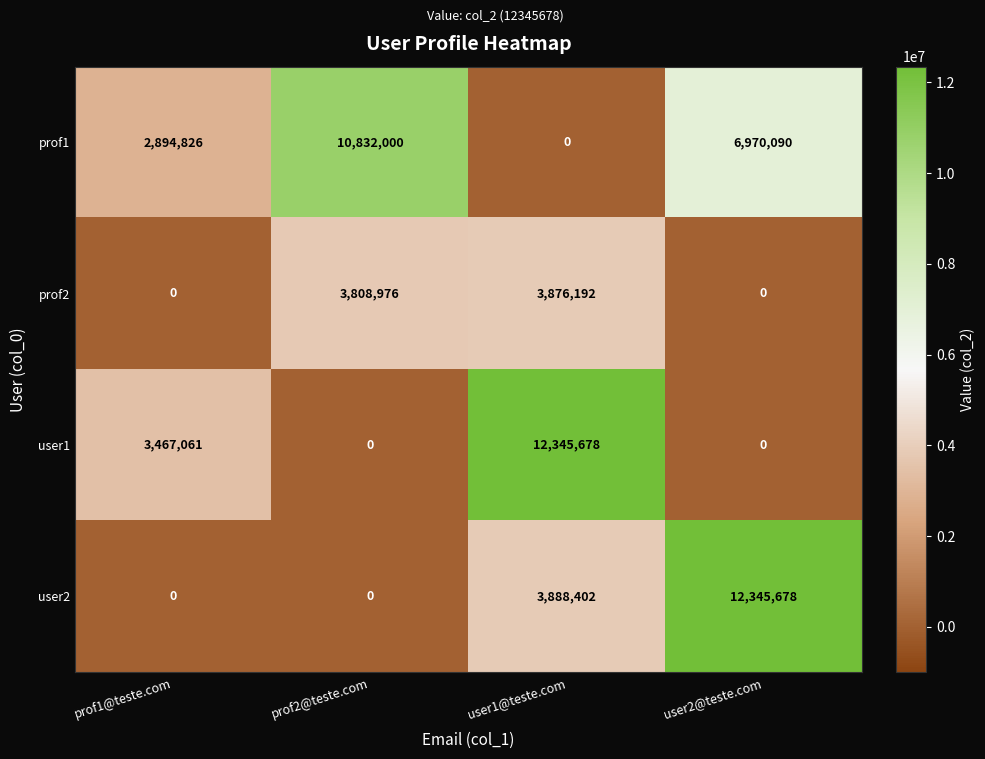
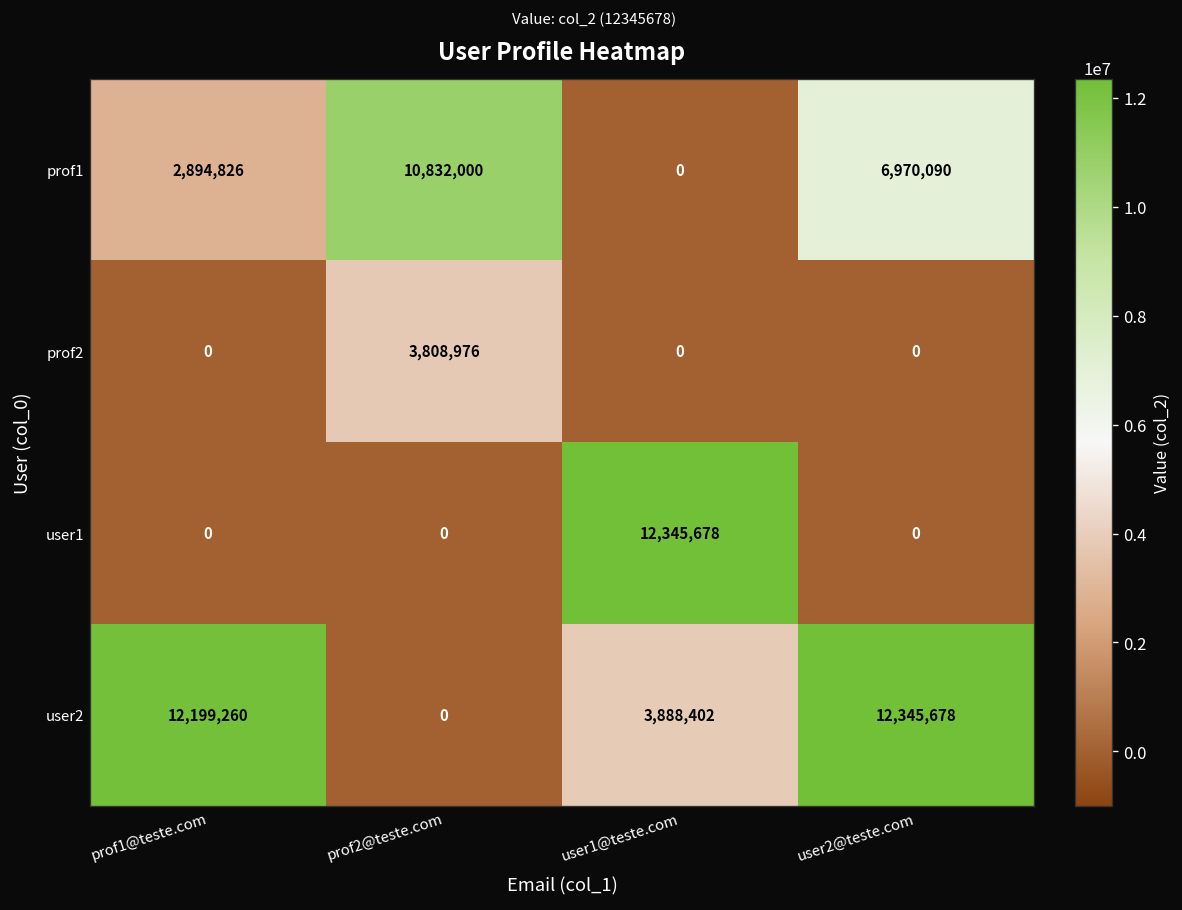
  {
    "prof1": {
      "prof1@teste.com": "2,894,826",
      "prof2@teste.com": "10,832,000",
      "user1@teste.com": "0",
      "user2@teste.com": "6,970,090"
    },
    "prof2": {
      "prof1@teste.com": "0",
      "prof2@teste.com": "3,808,976",
-     "user1@teste.com": "3,876,192",
+     "user1@teste.com": "0",
      "user2@teste.com": "0"
    },
    "user1": {
-     "prof1@teste.com": "3,467,061",
+     "prof1@teste.com": "0",
      "prof2@teste.com": "0",
      "user1@teste.com": "12,345,678",
      "user2@teste.com": "0"
    },
    "user2": {
-     "prof1@teste.com": "0",
+     "prof1@teste.com": "12,199,260",
      "prof2@teste.com": "0",
      "user1@teste.com": "3,888,402",
      "user2@teste.com": "12,345,678"
    }
  }
